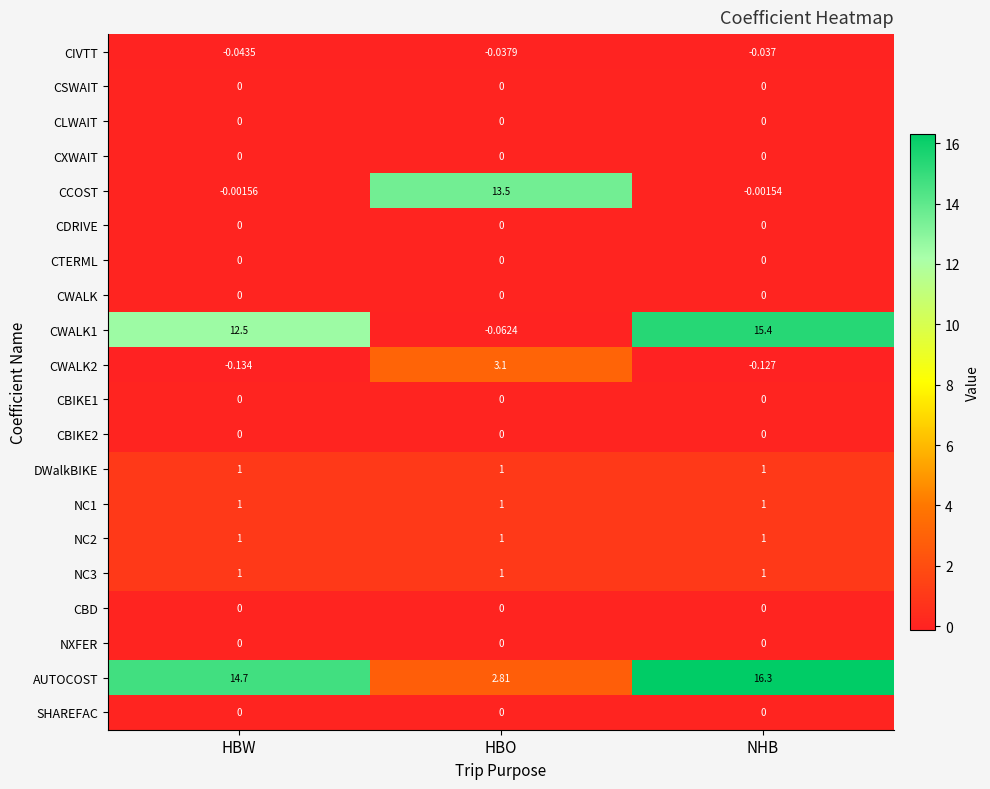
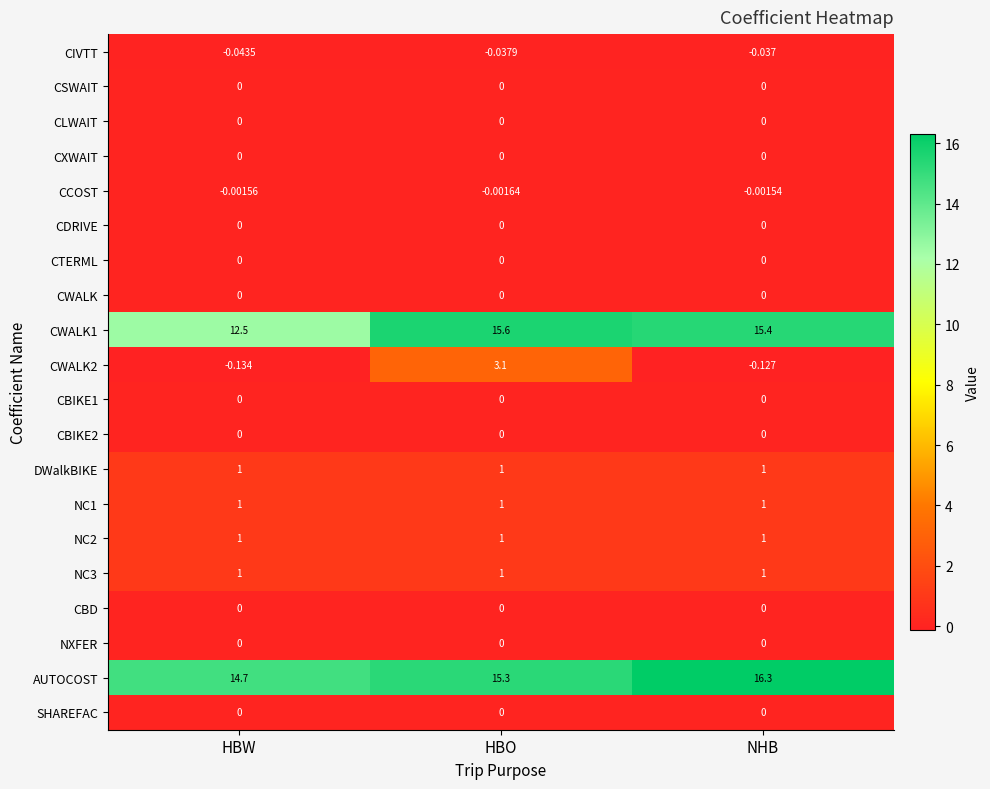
  {
    "CIVTT": {
      "HBW": -0.0435,
      "HBO": -0.0379,
      "NHB": -0.037
    },
    "CSWAIT": {
      "HBW": 0,
      "HBO": 0,
      "NHB": 0
    },
    "CLWAIT": {
      "HBW": 0,
      "HBO": 0,
      "NHB": 0
    },
    "CXWAIT": {
      "HBW": 0,
      "HBO": 0,
      "NHB": 0
    },
    "CCOST": {
      "HBW": -0.00156,
-     "HBO": 13.5,
+     "HBO": -0.00164,
      "NHB": -0.00154
    },
    "CDRIVE": {
      "HBW": 0,
      "HBO": 0,
      "NHB": 0
    },
    "CTERML": {
      "HBW": 0,
      "HBO": 0,
      "NHB": 0
    },
    "CWALK": {
      "HBW": 0,
      "HBO": 0,
      "NHB": 0
    },
    "CWALK1": {
      "HBW": 12.5,
-     "HBO": -0.0624,
+     "HBO": 15.6,
      "NHB": 15.4
    },
    "CWALK2": {
      "HBW": -0.134,
      "HBO": 3.1,
      "NHB": -0.127
    },
    "CBIKE1": {
      "HBW": 0,
      "HBO": 0,
      "NHB": 0
    },
    "CBIKE2": {
      "HBW": 0,
      "HBO": 0,
      "NHB": 0
    },
    "DWalkBIKE": {
      "HBW": 1,
      "HBO": 1,
      "NHB": 1
    },
    "NC1": {
      "HBW": 1,
      "HBO": 1,
      "NHB": 1
    },
    "NC2": {
      "HBW": 1,
      "HBO": 1,
      "NHB": 1
    },
    "NC3": {
      "HBW": 1,
      "HBO": 1,
      "NHB": 1
    },
    "CBD": {
      "HBW": 0,
      "HBO": 0,
      "NHB": 0
    },
    "NXFER": {
      "HBW": 0,
      "HBO": 0,
      "NHB": 0
    },
    "AUTOCOST": {
      "HBW": 14.7,
-     "HBO": 2.81,
+     "HBO": 15.3,
      "NHB": 16.3
    },
    "SHAREFAC": {
      "HBW": 0,
      "HBO": 0,
      "NHB": 0
    }
  }
